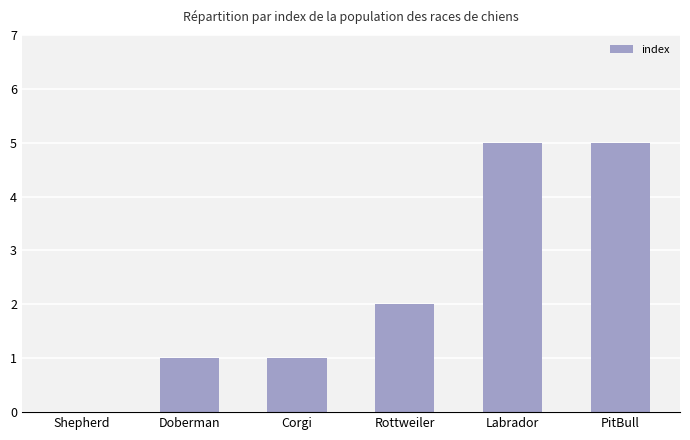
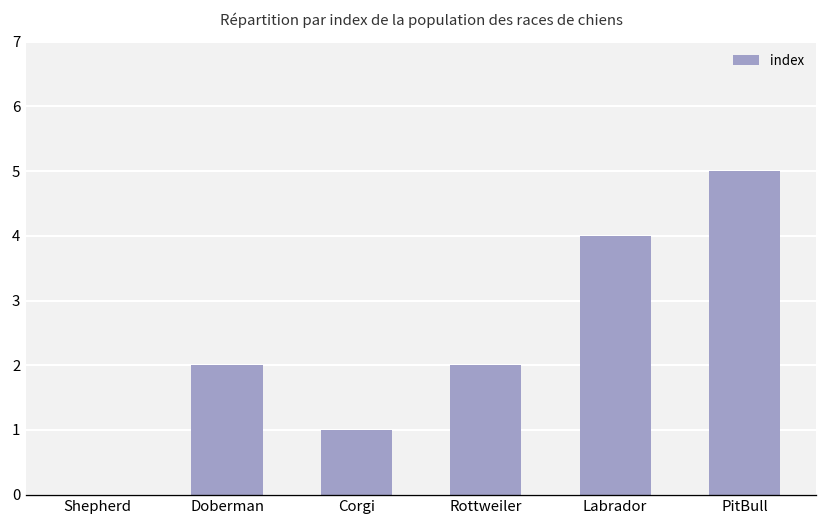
  {
    "Shepherd": 0,
-   "Doberman": 1,
+   "Doberman": 2,
    "Corgi": 1,
    "Rottweiler": 2,
-   "Labrador": 5,
+   "Labrador": 4,
    "PitBull": 5
  }
